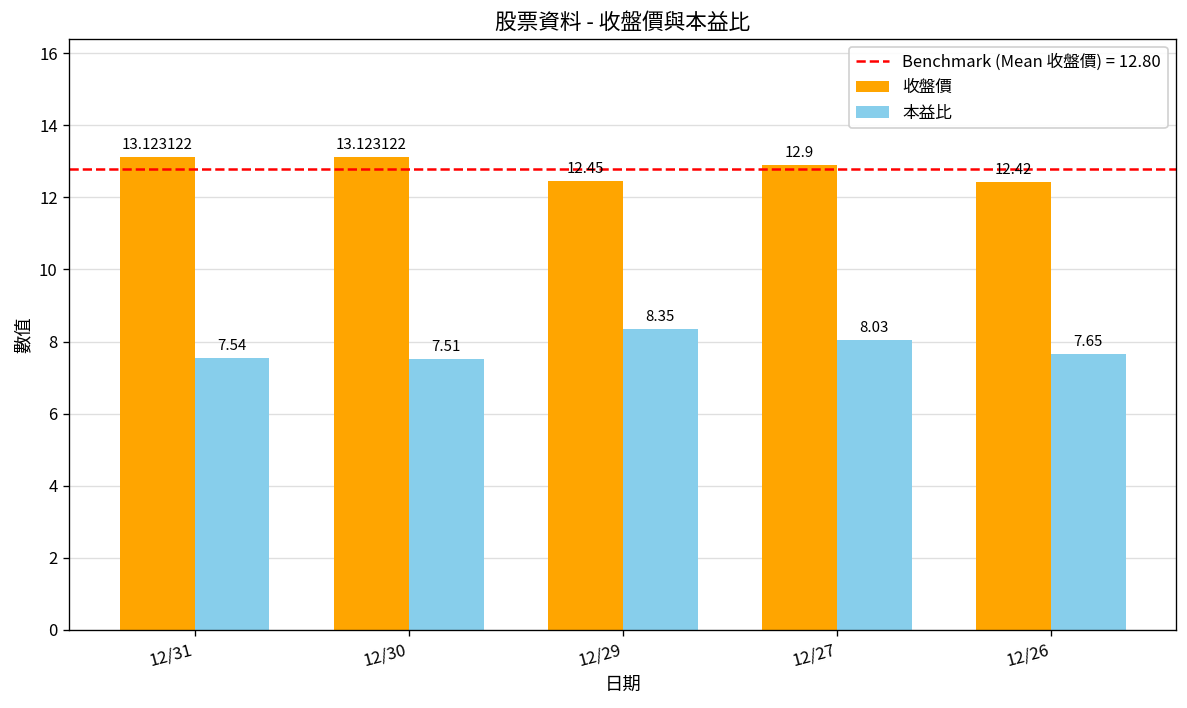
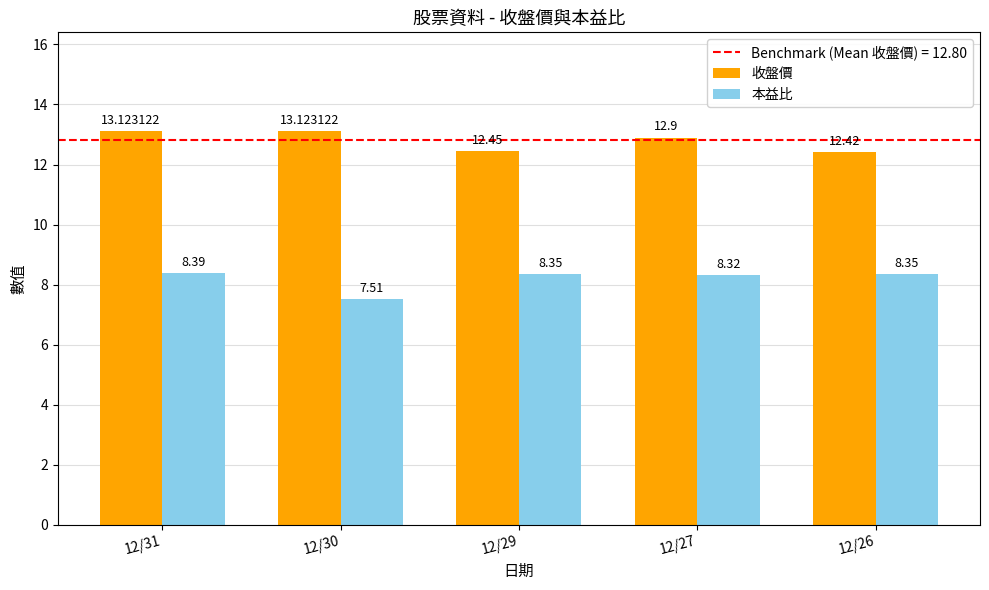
  {
    "收盤價": {
      "12/31": 13.123122,
      "12/30": 13.123122,
      "12/29": 12.45,
      "12/27": 12.9,
      "12/26": 12.42
    },
    "本益比": {
-     "12/31": 7.54,
+     "12/31": 8.39,
      "12/30": 7.51,
      "12/29": 8.35,
-     "12/27": 8.03,
-     "12/26": 7.65
+     "12/27": 8.32,
+     "12/26": 8.35
    }
  }
